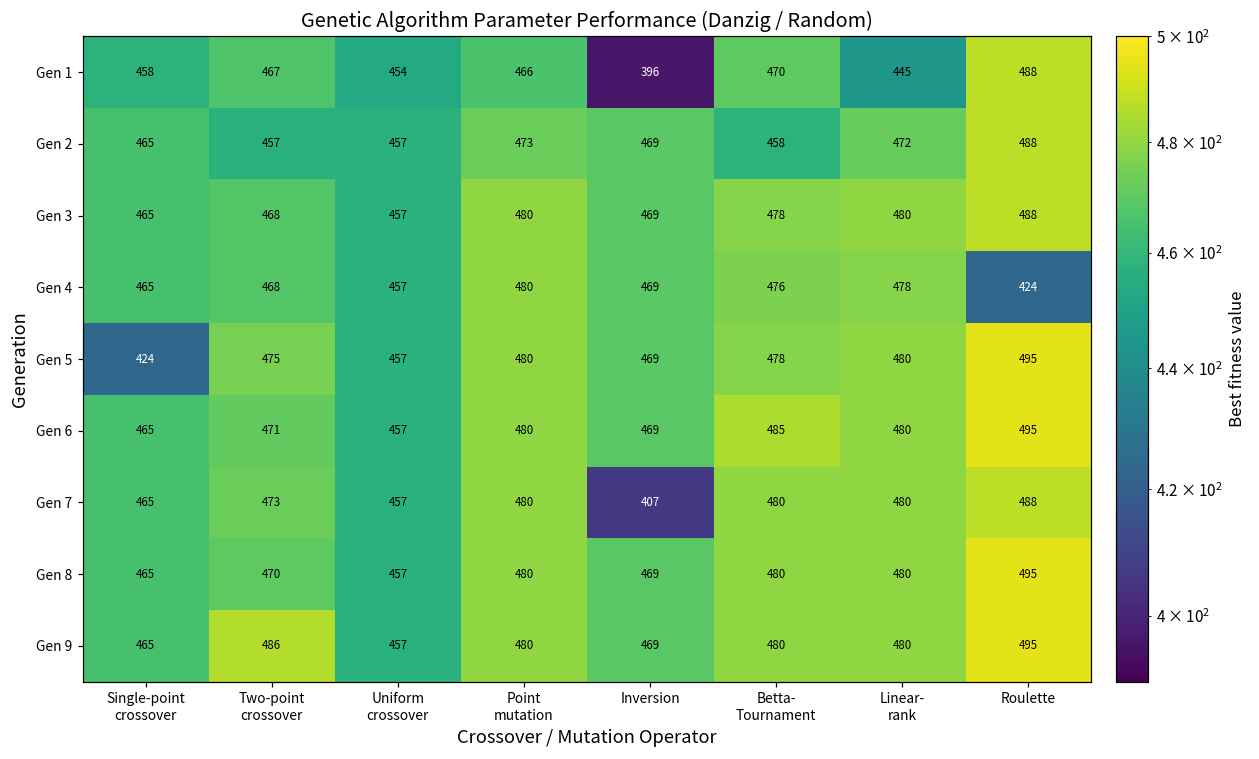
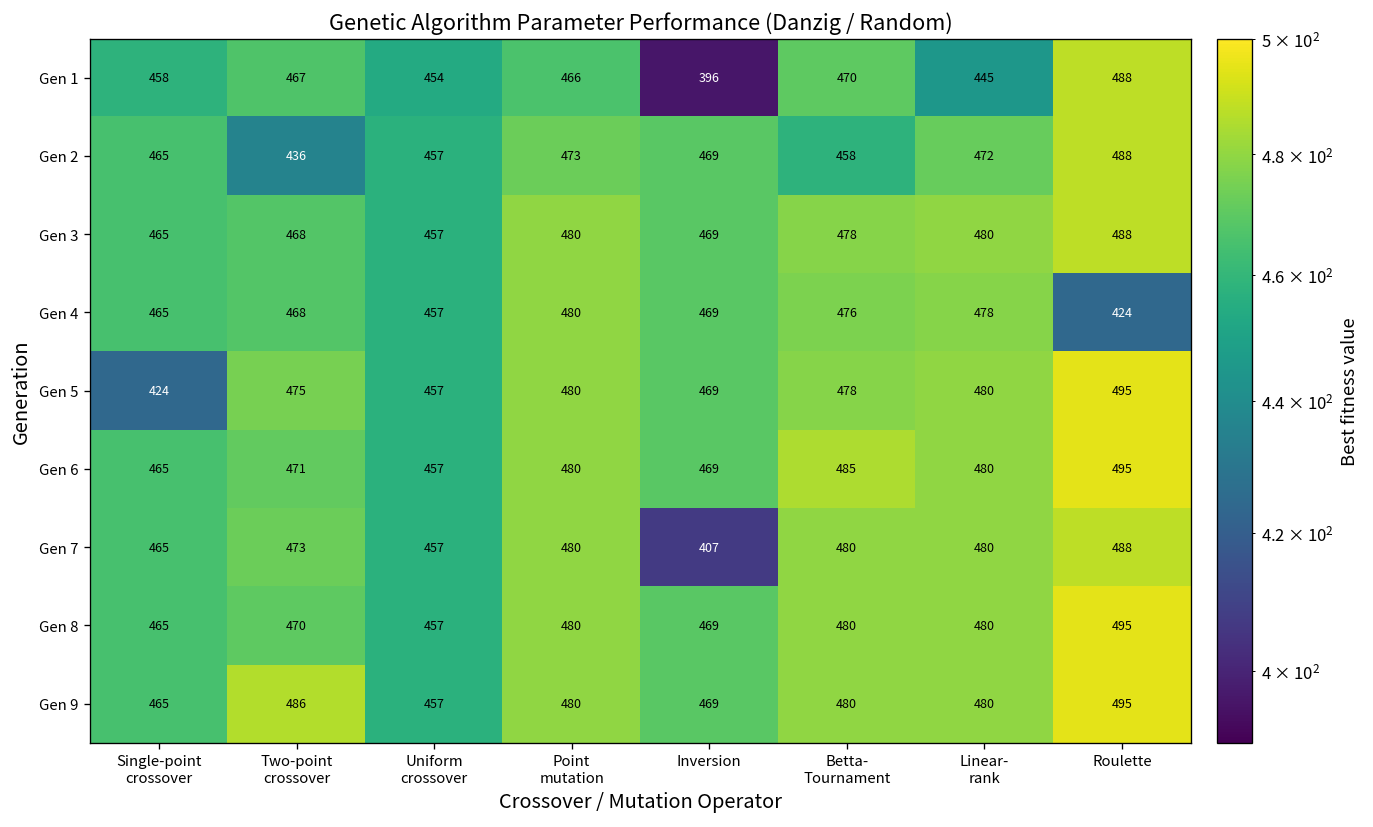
  {
    "Gen 1": {
      "Single-point crossover": 458,
      "Two-point crossover": 467,
      "Uniform crossover": 454,
      "Point mutation": 466,
      "Inversion": 396,
      "Betta- Tournament": 470,
      "Linear- rank": 445,
      "Roulette": 488
    },
    "Gen 2": {
      "Single-point crossover": 465,
-     "Two-point crossover": 457,
+     "Two-point crossover": 436,
      "Uniform crossover": 457,
      "Point mutation": 473,
      "Inversion": 469,
      "Betta- Tournament": 458,
      "Linear- rank": 472,
      "Roulette": 488
    },
    "Gen 3": {
      "Single-point crossover": 465,
      "Two-point crossover": 468,
      "Uniform crossover": 457,
      "Point mutation": 480,
      "Inversion": 469,
      "Betta- Tournament": 478,
      "Linear- rank": 480,
      "Roulette": 488
    },
    "Gen 4": {
      "Single-point crossover": 465,
      "Two-point crossover": 468,
      "Uniform crossover": 457,
      "Point mutation": 480,
      "Inversion": 469,
      "Betta- Tournament": 476,
      "Linear- rank": 478,
      "Roulette": 424
    },
    "Gen 5": {
      "Single-point crossover": 424,
      "Two-point crossover": 475,
      "Uniform crossover": 457,
      "Point mutation": 480,
      "Inversion": 469,
      "Betta- Tournament": 478,
      "Linear- rank": 480,
      "Roulette": 495
    },
    "Gen 6": {
      "Single-point crossover": 465,
      "Two-point crossover": 471,
      "Uniform crossover": 457,
      "Point mutation": 480,
      "Inversion": 469,
      "Betta- Tournament": 485,
      "Linear- rank": 480,
      "Roulette": 495
    },
    "Gen 7": {
      "Single-point crossover": 465,
      "Two-point crossover": 473,
      "Uniform crossover": 457,
      "Point mutation": 480,
      "Inversion": 407,
      "Betta- Tournament": 480,
      "Linear- rank": 480,
      "Roulette": 488
    },
    "Gen 8": {
      "Single-point crossover": 465,
      "Two-point crossover": 470,
      "Uniform crossover": 457,
      "Point mutation": 480,
      "Inversion": 469,
      "Betta- Tournament": 480,
      "Linear- rank": 480,
      "Roulette": 495
    },
    "Gen 9": {
      "Single-point crossover": 465,
      "Two-point crossover": 486,
      "Uniform crossover": 457,
      "Point mutation": 480,
      "Inversion": 469,
      "Betta- Tournament": 480,
      "Linear- rank": 480,
      "Roulette": 495
    }
  }
